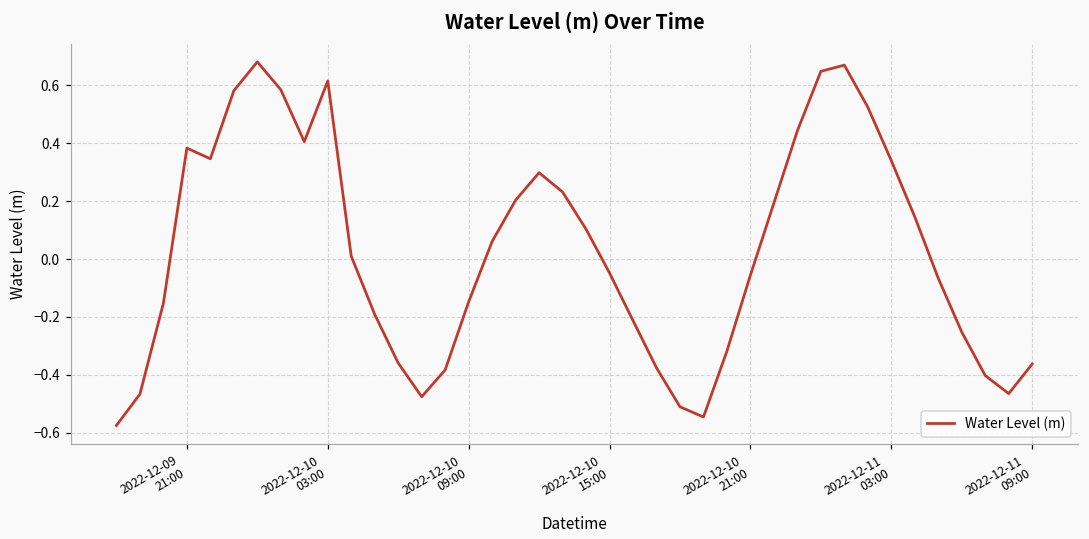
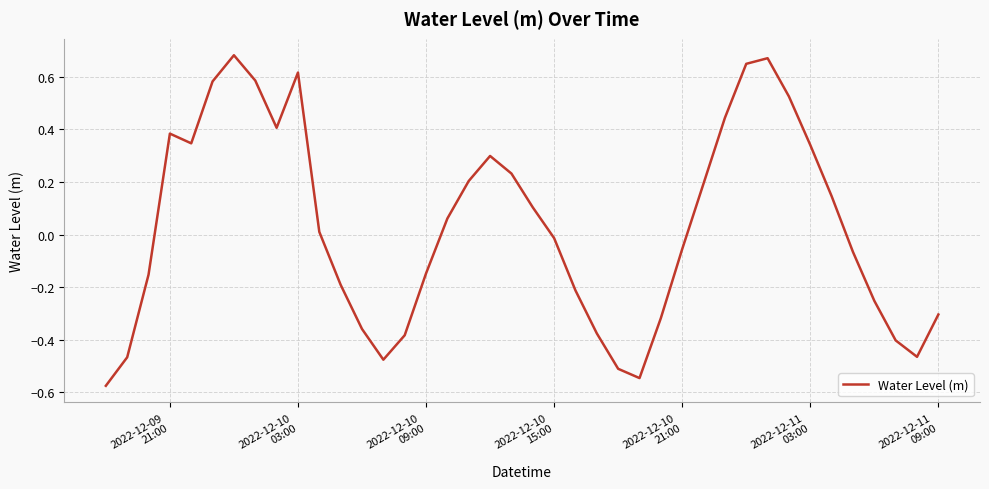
  {
    "2022-12-09 21:00": 0.38,
    "2022-12-10 03:00": 0.62,
    "2022-12-10 09:00": -0.15,
-   "2022-12-10 15:00": -0.05,
+   "2022-12-10 15:00": -0.01,
    "2022-12-10 21:00": -0.06,
    "2022-12-11 03:00": 0.34,
-   "2022-12-11 09:00": -0.36
+   "2022-12-11 09:00": -0.30
  }
